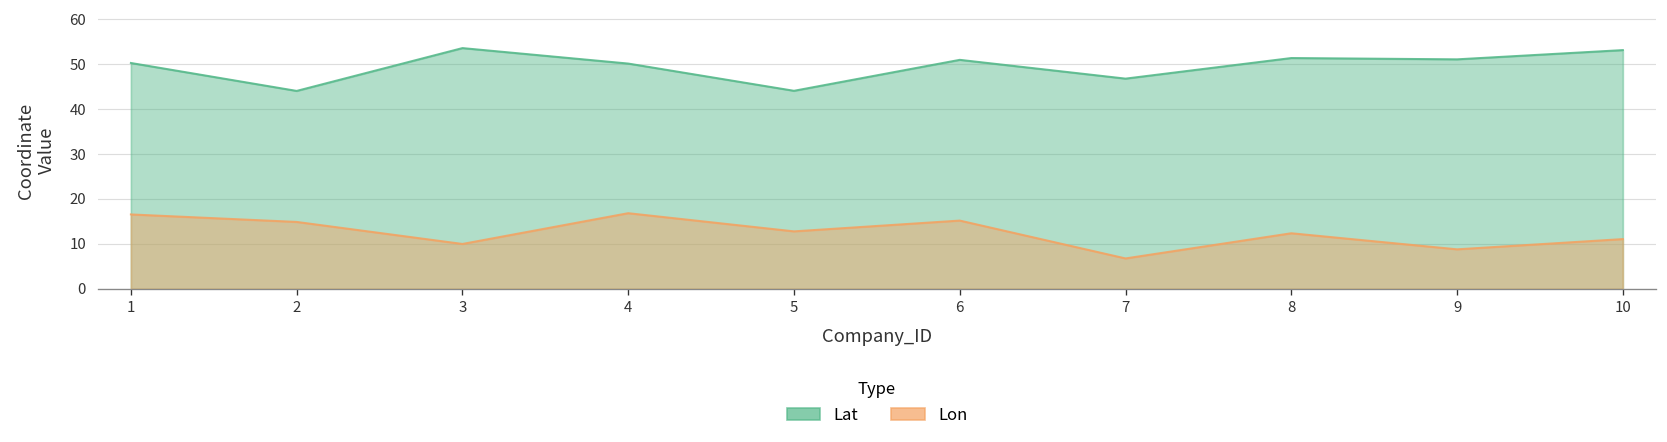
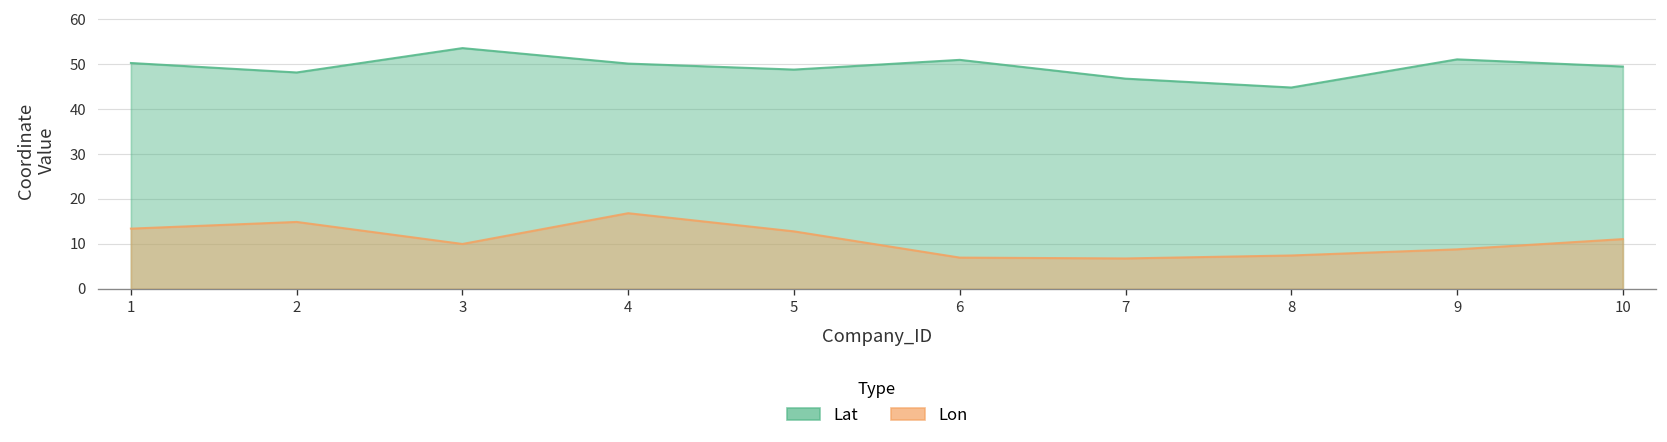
  {
    "Lat": {
      "1": 50,
-     "2": 44,
+     "2": 48,
      "3": 54,
      "4": 50,
-     "5": 44,
+     "5": 49,
      "6": 51,
      "7": 47,
-     "8": 51,
+     "8": 45,
      "9": 51,
-     "10": 53
+     "10": 49
    },
    "Lon": {
-     "1": 17,
+     "1": 13,
      "2": 15,
      "3": 10,
      "4": 17,
      "5": 13,
-     "6": 15,
+     "6": 7,
      "7": 7,
-     "8": 12,
+     "8": 7,
      "9": 9,
      "10": 11
    }
  }
